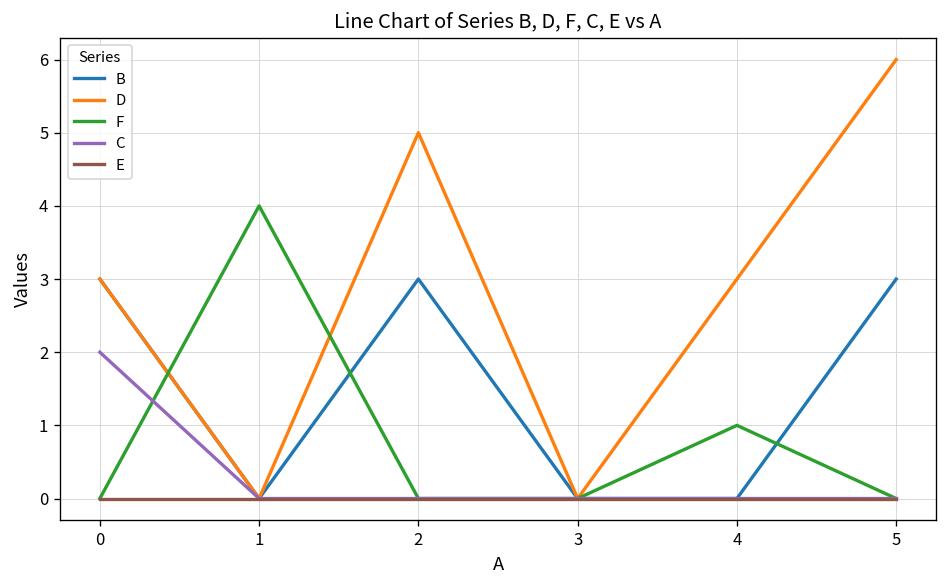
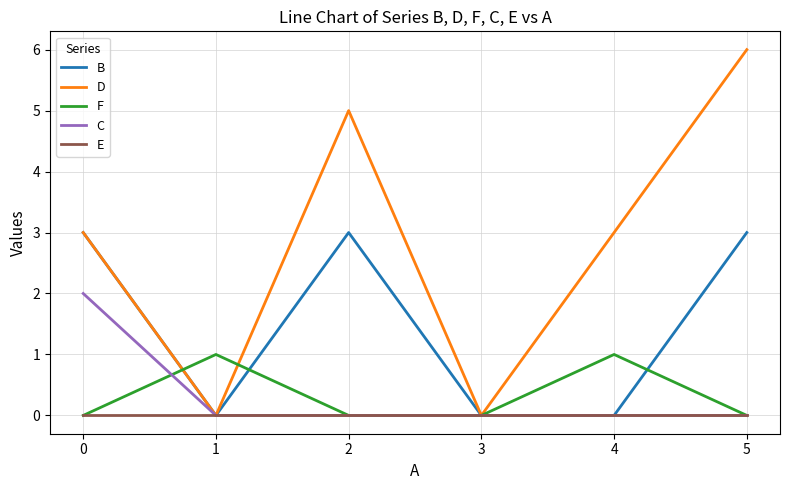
  {
    "B": {
      "2": 3,
      "5": 3
    },
    "D": {
      "2": 5,
      "4": 3,
      "5": 6
    },
    "F": {
-     "1": 4,
+     "1": 1,
      "4": 1
    },
    "C": {
      "0": 2
    }
  }
